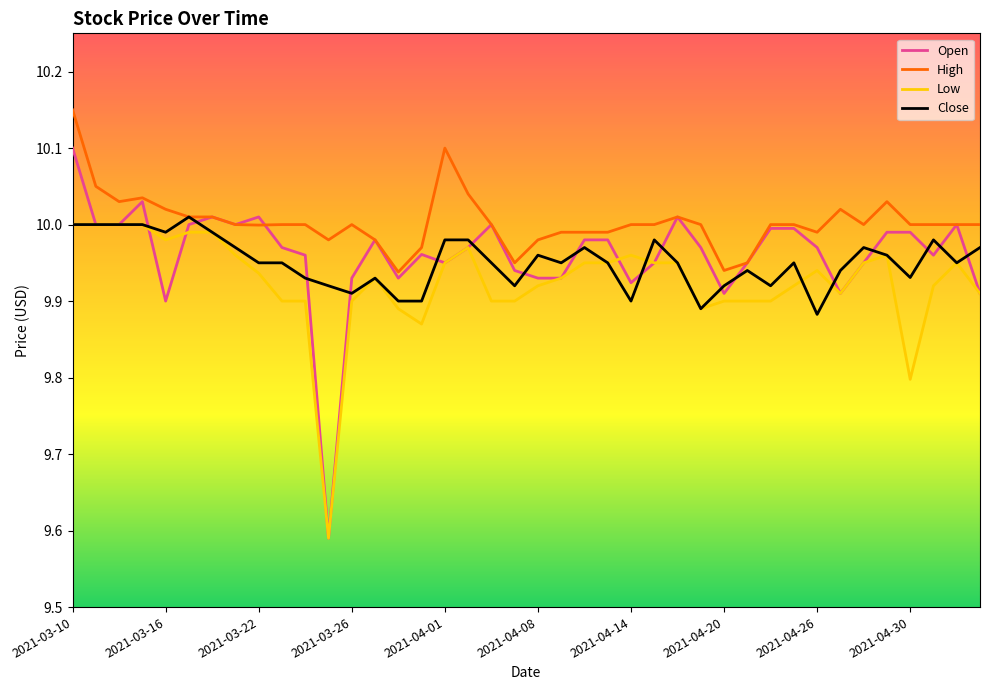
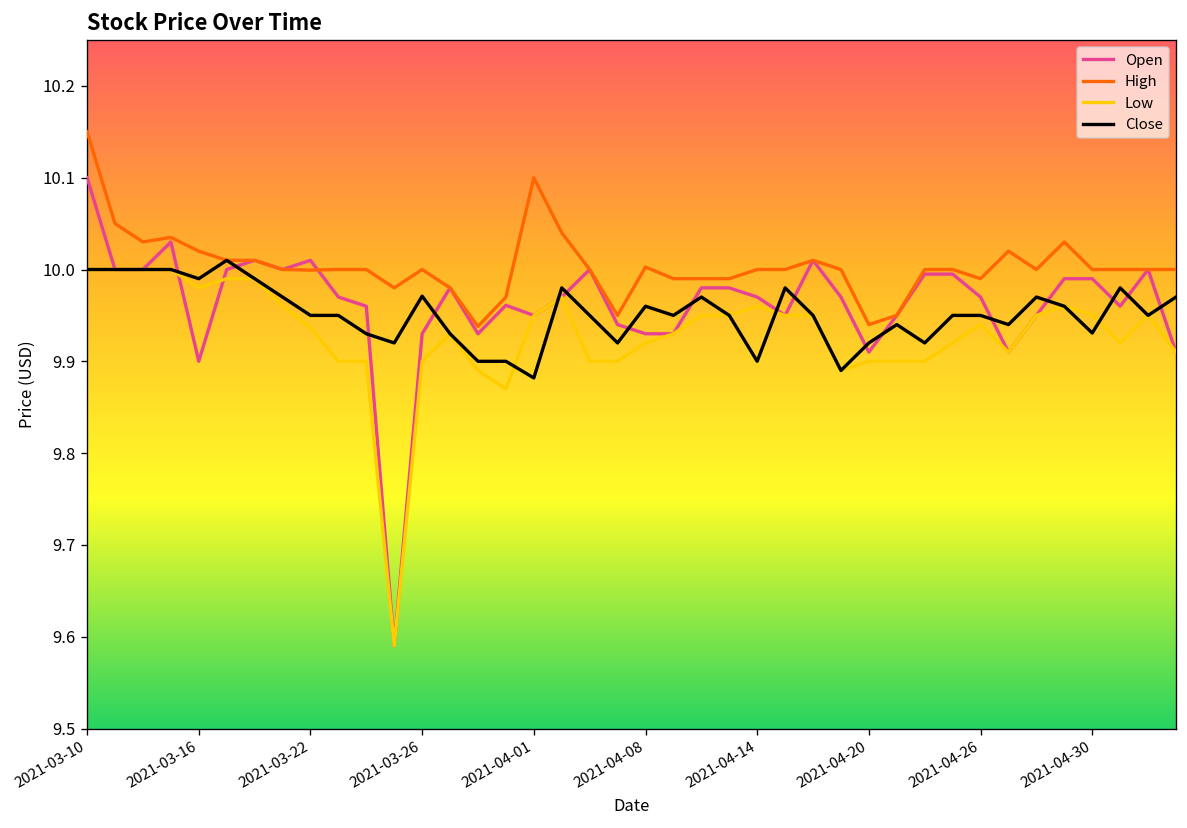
  {
    "Open": {
      "2021-03-10": 10.10,
      "2021-03-16": 9.90,
      "2021-03-22": 10.01,
      "2021-03-26": 9.93,
      "2021-04-08": 9.93,
-     "2021-04-14": 9.92,
+     "2021-04-14": 9.97,
      "2021-04-20": 9.91,
      "2021-04-26": 9.97,
      "2021-04-30": 9.99
    },
    "High": {
      "2021-03-10": 10.15,
      "2021-03-16": 10.02,
      "2021-03-22": 10.00,
      "2021-03-26": 10.00,
      "2021-04-01": 10.10,
-     "2021-04-08": 9.98,
+     "2021-04-08": 10.00,
      "2021-04-14": 10.00,
      "2021-04-20": 9.94,
      "2021-04-26": 9.99,
      "2021-04-30": 10.00
    },
    "Low": {
      "2021-03-16": 9.98,
      "2021-03-22": 9.94,
      "2021-03-26": 9.90,
      "2021-04-08": 9.92,
      "2021-04-14": 9.96,
      "2021-04-20": 9.90,
      "2021-04-26": 9.94,
-     "2021-04-30": 9.80
+     "2021-04-30": 9.95
    },
    "Close": {
      "2021-03-16": 9.99,
      "2021-03-22": 9.95,
-     "2021-03-26": 9.91,
-     "2021-04-01": 9.98,
+     "2021-03-26": 9.97,
+     "2021-04-01": 9.88,
      "2021-04-08": 9.96,
      "2021-04-14": 9.90,
      "2021-04-20": 9.92,
-     "2021-04-26": 9.88,
+     "2021-04-26": 9.95,
      "2021-04-30": 9.93
    }
  }
